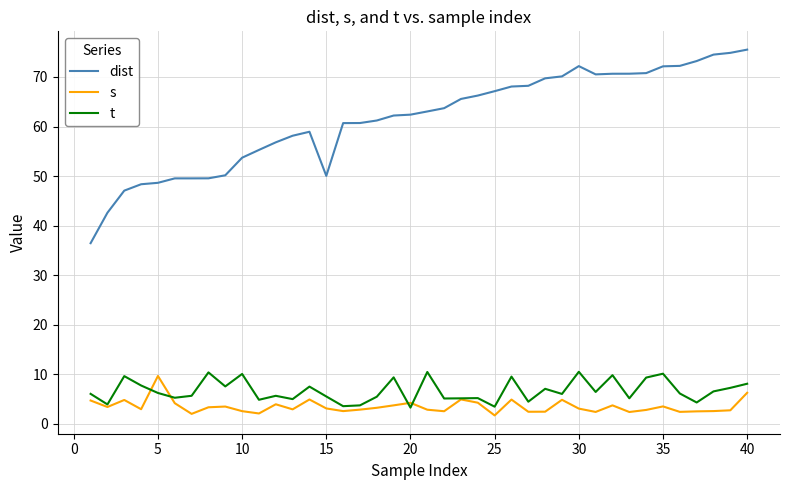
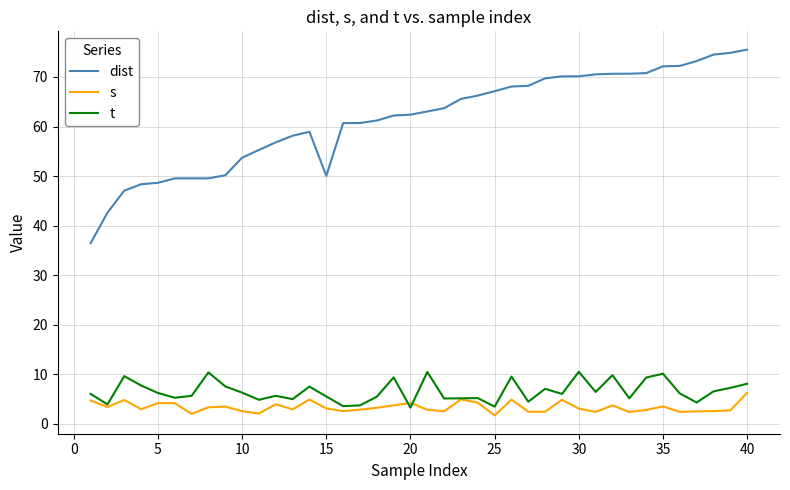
  {
    "dist": {
      "5": 49,
      "10": 54,
      "15": 50,
      "20": 62,
      "25": 67,
-     "30": 72,
+     "30": 70,
      "35": 72,
      "40": 76
    },
    "s": {
-     "5": 10,
+     "5": 4,
      "10": 3,
      "15": 3,
      "20": 4,
      "25": 2,
      "30": 3,
      "35": 3,
      "40": 6
    },
    "t": {
      "5": 6,
-     "10": 10,
+     "10": 6,
      "15": 5,
      "20": 3,
      "25": 3,
      "30": 10,
      "35": 10,
      "40": 8
    }
  }
